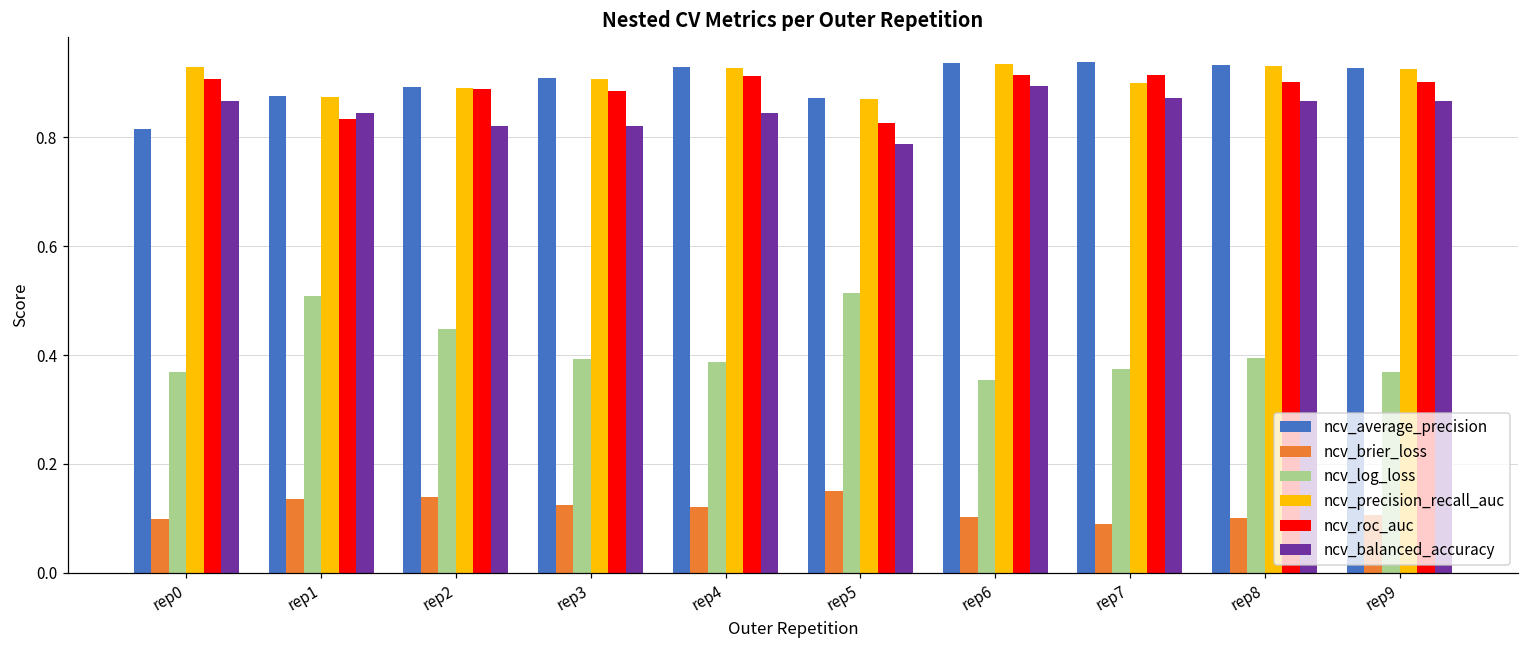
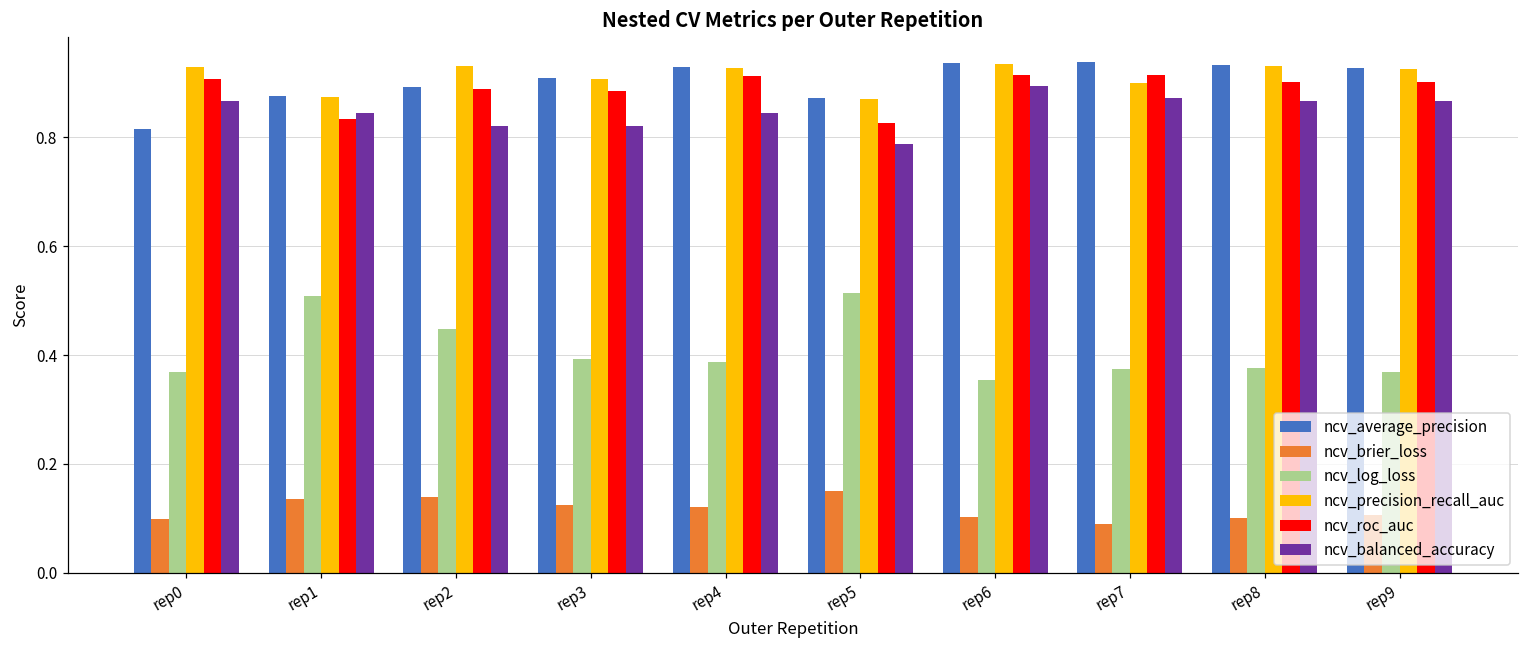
  {
    "ncv_average_precision": {
      "rep0": 0.82,
      "rep1": 0.88,
      "rep2": 0.89,
      "rep3": 0.91,
      "rep4": 0.93,
      "rep5": 0.87,
      "rep6": 0.94,
      "rep7": 0.94,
      "rep8": 0.93,
      "rep9": 0.93
    },
    "ncv_brier_loss": {
      "rep0": 0.10,
      "rep1": 0.14,
      "rep2": 0.14,
      "rep3": 0.13,
      "rep4": 0.12,
      "rep5": 0.15,
      "rep6": 0.10,
      "rep7": 0.09,
      "rep8": 0.10
    },
    "ncv_log_loss": {
      "rep0": 0.37,
      "rep1": 0.51,
      "rep2": 0.45,
      "rep3": 0.39,
      "rep4": 0.39,
      "rep5": 0.51,
      "rep6": 0.35,
      "rep7": 0.37,
-     "rep8": 0.39,
+     "rep8": 0.38,
      "rep9": 0.37
    },
    "ncv_precision_recall_auc": {
      "rep0": 0.93,
      "rep1": 0.87,
-     "rep2": 0.89,
+     "rep2": 0.93,
      "rep3": 0.91,
      "rep4": 0.93,
      "rep5": 0.87,
      "rep6": 0.93,
      "rep7": 0.90,
      "rep8": 0.93,
      "rep9": 0.93
    },
    "ncv_roc_auc": {
      "rep0": 0.91,
      "rep1": 0.83,
      "rep2": 0.89,
      "rep3": 0.88,
      "rep4": 0.91,
      "rep5": 0.83,
      "rep6": 0.91,
      "rep7": 0.91,
      "rep8": 0.90,
      "rep9": 0.90
    },
    "ncv_balanced_accuracy": {
      "rep0": 0.87,
      "rep1": 0.84,
      "rep2": 0.82,
      "rep3": 0.82,
      "rep4": 0.84,
      "rep5": 0.79,
      "rep6": 0.89,
      "rep7": 0.87,
      "rep8": 0.87,
      "rep9": 0.87
    }
  }
